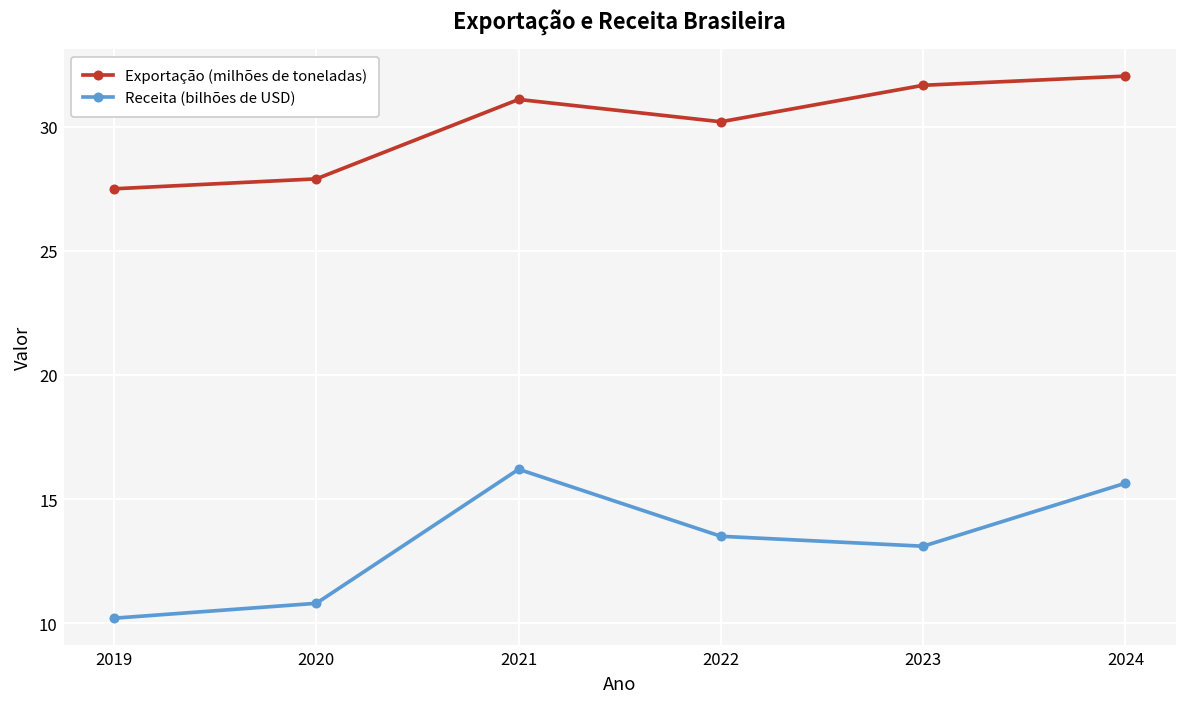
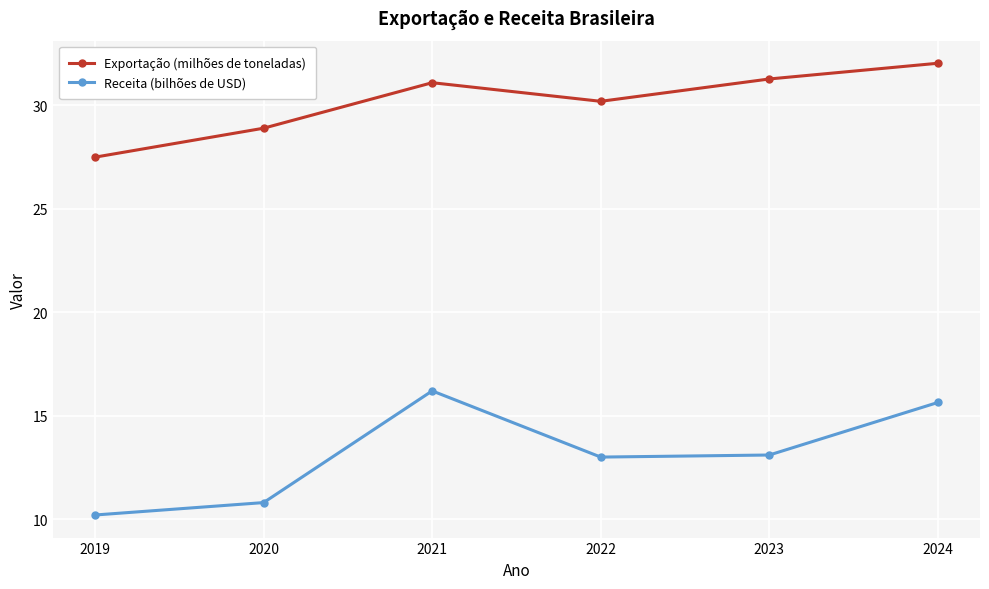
  {
    "Exportação (milhões de toneladas)": {
      "2019": 27.5,
-     "2020": 27.9,
+     "2020": 28.9,
      "2021": 31.1,
      "2022": 30.2,
-     "2023": 31.7,
+     "2023": 31.3,
      "2024": 32.0
    },
    "Receita (bilhões de USD)": {
      "2019": 10.2,
      "2020": 10.8,
      "2021": 16.2,
-     "2022": 13.5,
+     "2022": 13.0,
      "2023": 13.1,
      "2024": 15.6
    }
  }
